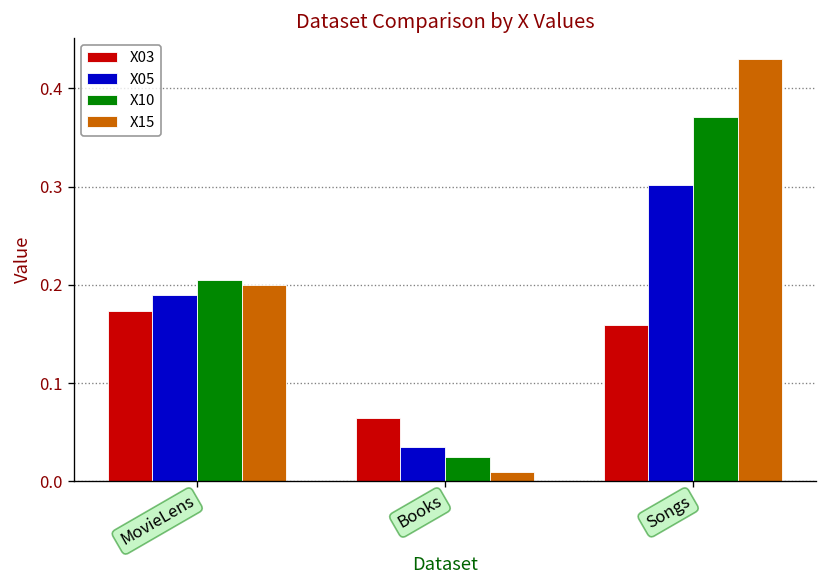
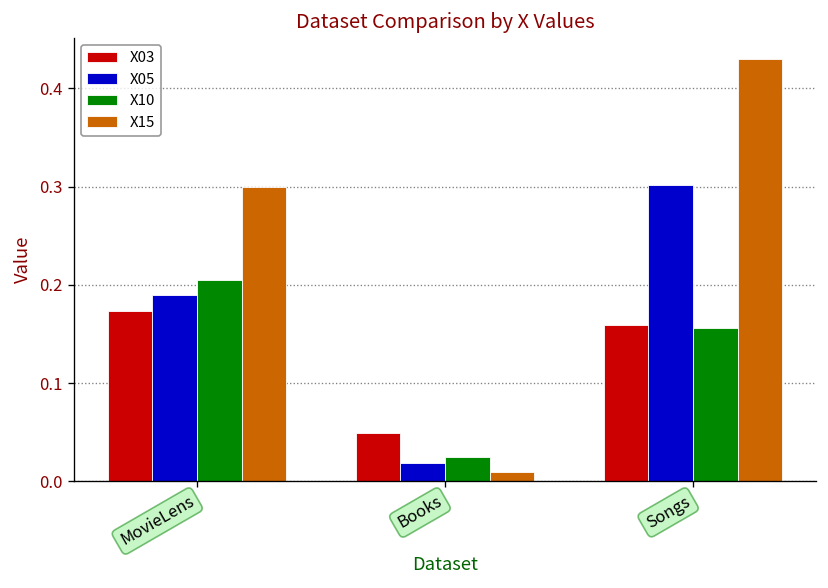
  {
    "X03": {
      "MovieLens": 0.17,
-     "Books": 0.06,
+     "Books": 0.05,
      "Songs": 0.16
    },
    "X05": {
      "MovieLens": 0.19,
-     "Books": 0.04,
+     "Books": 0.02,
      "Songs": 0.30
    },
    "X10": {
      "MovieLens": 0.21,
      "Books": 0.02,
-     "Songs": 0.37
+     "Songs": 0.16
    },
    "X15": {
-     "MovieLens": 0.2,
+     "MovieLens": 0.3,
      "Books": 0.01,
      "Songs": 0.43
    }
  }
